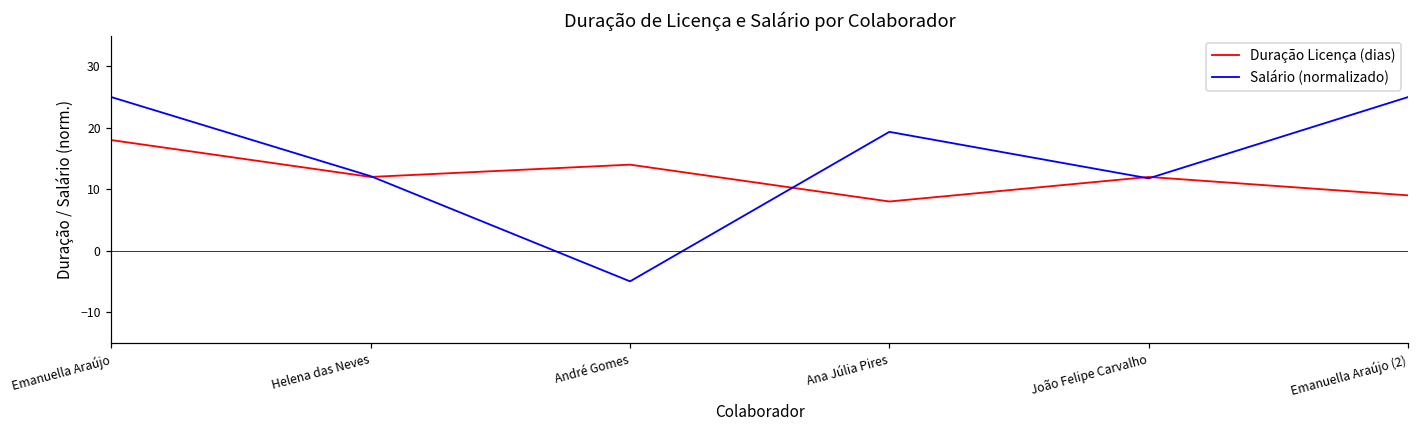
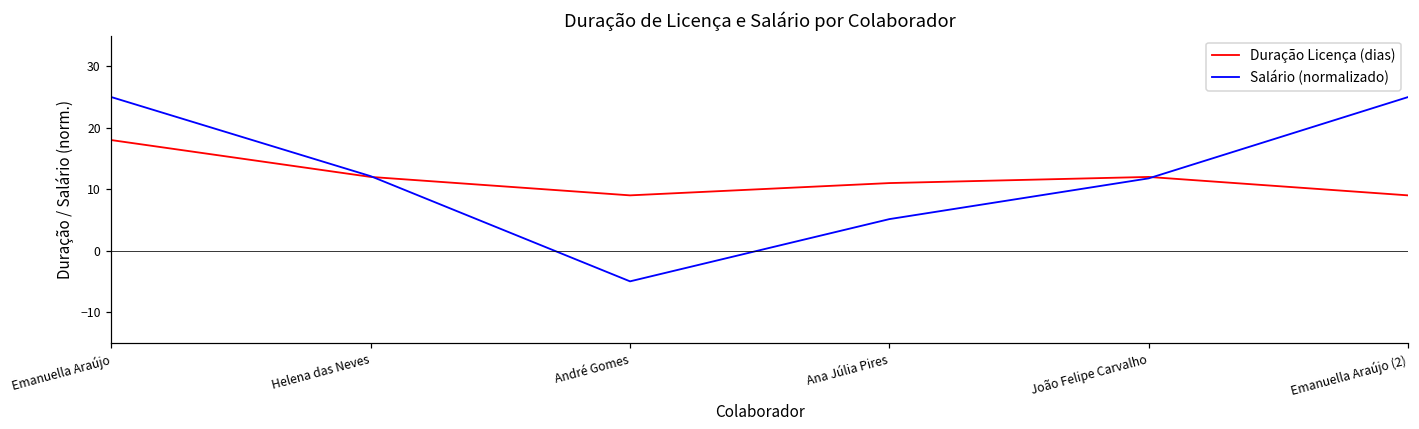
  {
    "Duração Licença (dias)": {
      "Emanuella Araújo": 18,
-     "André Gomes": 14,
-     "Ana Júlia Pires": 8,
+     "André Gomes": 9,
+     "Ana Júlia Pires": 11,
      "Emanuella Araújo (2)": 9
    },
    "Salário (normalizado)": {
      "Emanuella Araújo": 25,
      "André Gomes": -5,
-     "Ana Júlia Pires": 19,
+     "Ana Júlia Pires": 5,
      "Emanuella Araújo (2)": 25
    }
  }
